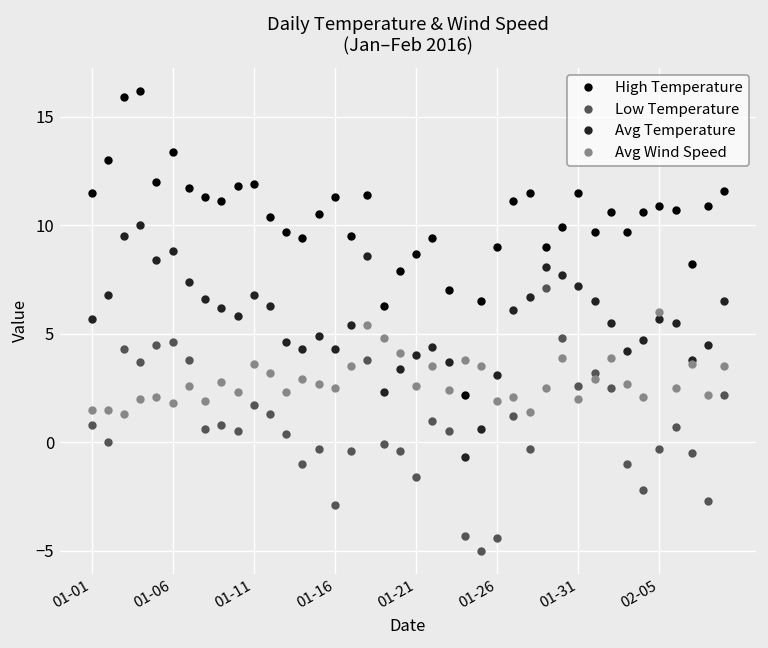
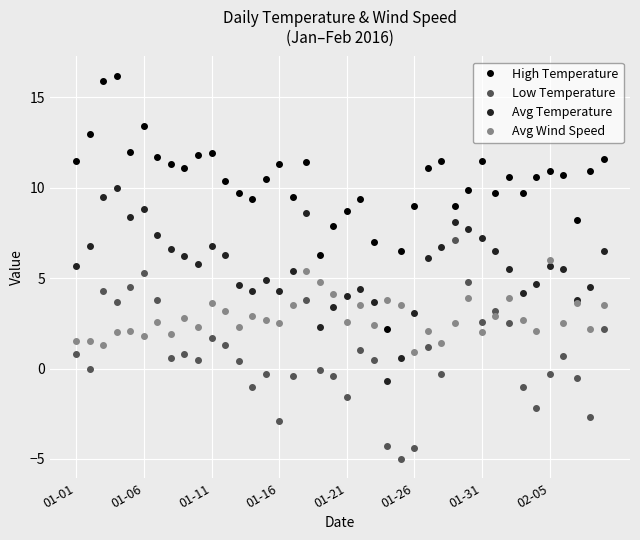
  {
    "Low Temperature": {
      "01-01": 0.8,
-     "01-06": 4.6,
+     "01-06": 5.3,
      "01-11": 1.7,
      "01-16": -2.9,
      "01-21": -1.6,
      "01-26": -4.4,
      "01-31": 2.6,
      "02-05": -0.3
    },
    "Avg Wind Speed": {
      "01-01": 1.5,
      "01-06": 1.8,
      "01-11": 3.6,
      "01-16": 2.5,
      "01-21": 2.6,
-     "01-26": 1.9,
+     "01-26": 0.9,
      "01-31": 2.0,
      "02-05": 6.0
    }
  }
